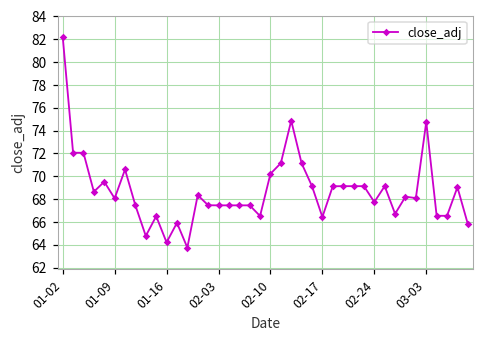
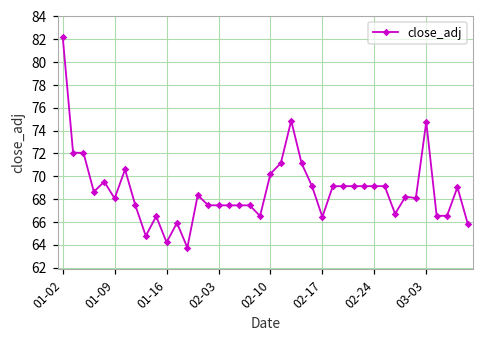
  {
    "01-02": 82.2,
    "01-09": 68.1,
    "01-16": 64.2,
    "02-03": 67.5,
    "02-10": 70.2,
    "02-17": 66.4,
-   "02-24": 67.7,
+   "02-24": 69.1,
    "03-03": 74.8
  }
